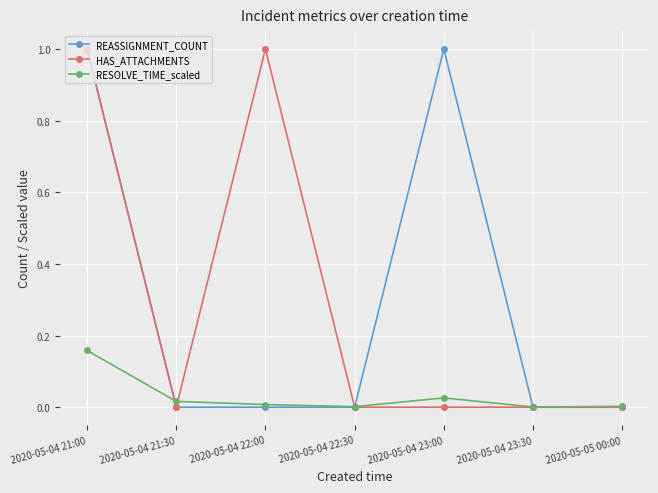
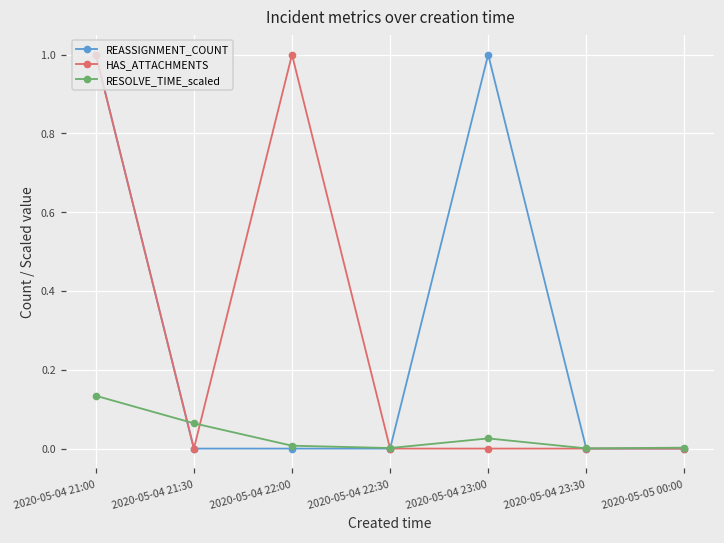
  {
    "REASSIGNMENT_COUNT": {
      "2020-05-04 22:00": 0.00,
      "2020-05-04 23:00": 1.00
    },
    "HAS_ATTACHMENTS": {
      "2020-05-04 22:00": 1.00,
      "2020-05-04 23:00": 0.00
    },
    "RESOLVE_TIME_scaled": {
-     "2020-05-04 21:00": 0.16,
-     "2020-05-04 21:30": 0.02,
+     "2020-05-04 21:00": 0.13,
+     "2020-05-04 21:30": 0.06,
      "2020-05-04 22:00": 0.01,
      "2020-05-04 23:00": 0.03
    }
  }
